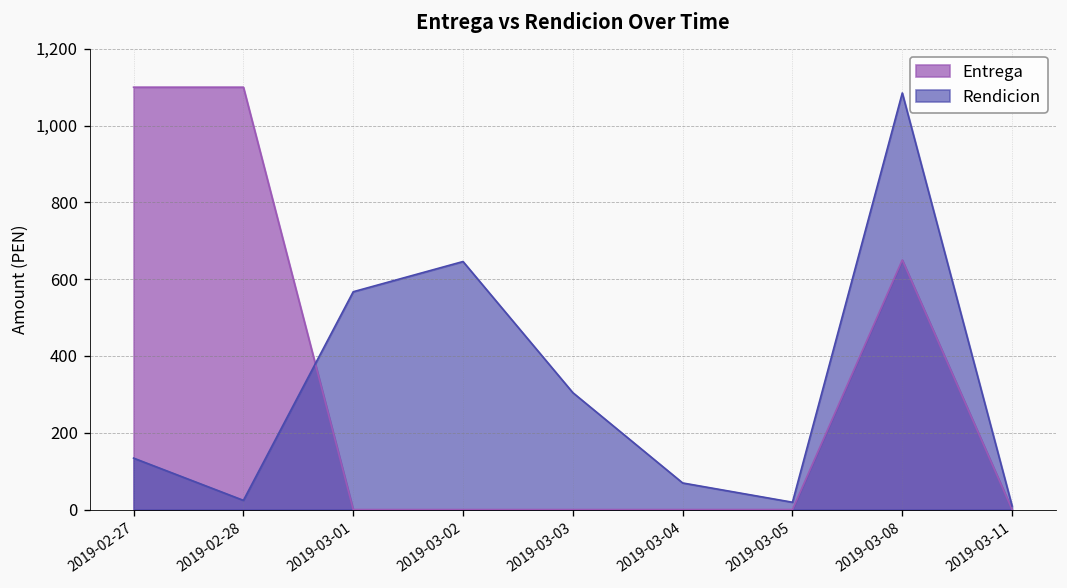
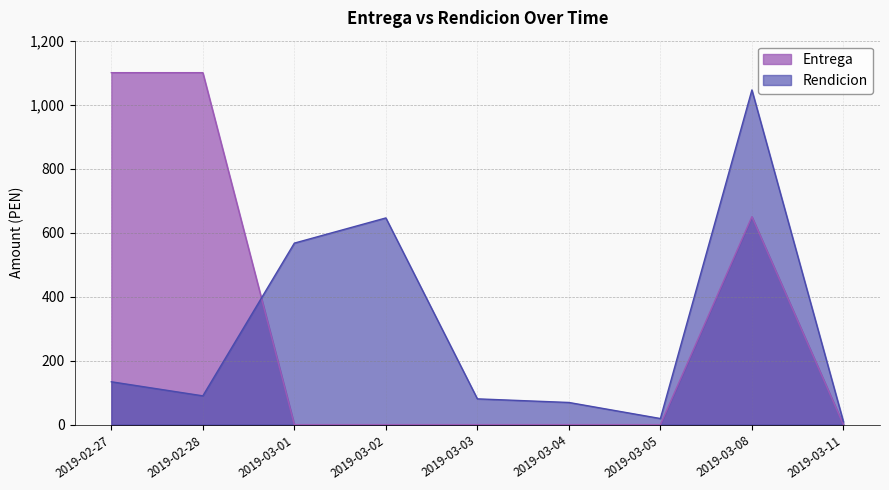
  {
    "Entrega": {
      "2019-02-27": "1,100",
      "2019-02-28": "1,100",
      "2019-03-01": "0",
      "2019-03-02": "0",
      "2019-03-03": "0",
      "2019-03-04": "0",
      "2019-03-05": "0",
      "2019-03-08": "650",
      "2019-03-11": "0"
    },
    "Rendicion": {
      "2019-02-27": "130",
-     "2019-02-28": "20",
+     "2019-02-28": "90",
      "2019-03-01": "570",
      "2019-03-02": "650",
-     "2019-03-03": "300",
+     "2019-03-03": "80",
      "2019-03-04": "70",
      "2019-03-05": "20",
-     "2019-03-08": "1,090",
+     "2019-03-08": "1,050",
      "2019-03-11": "10"
    }
  }
